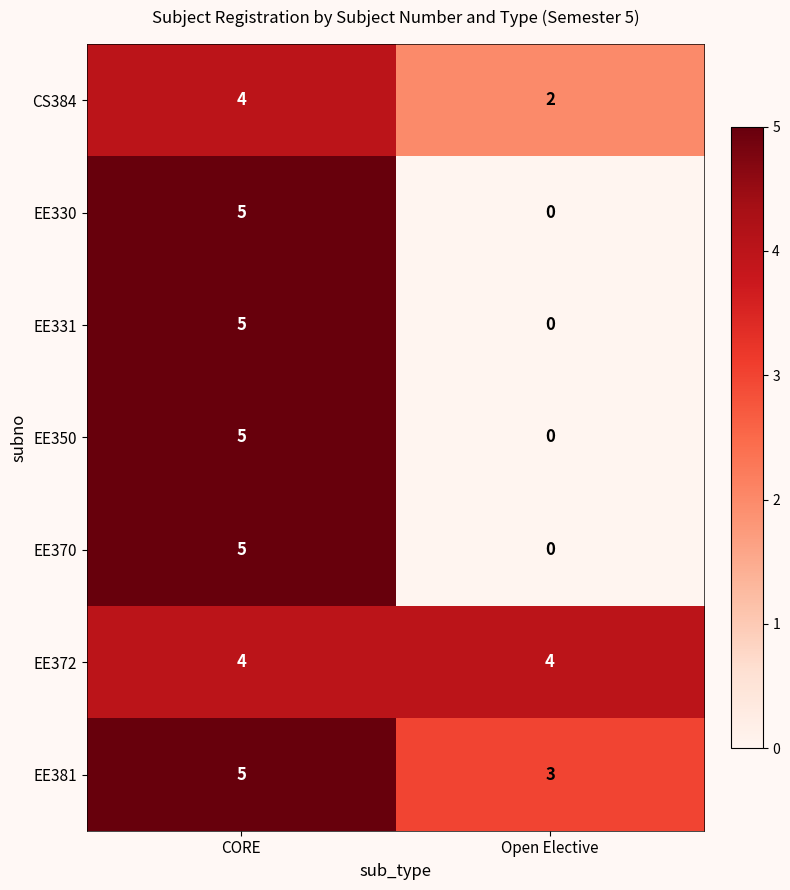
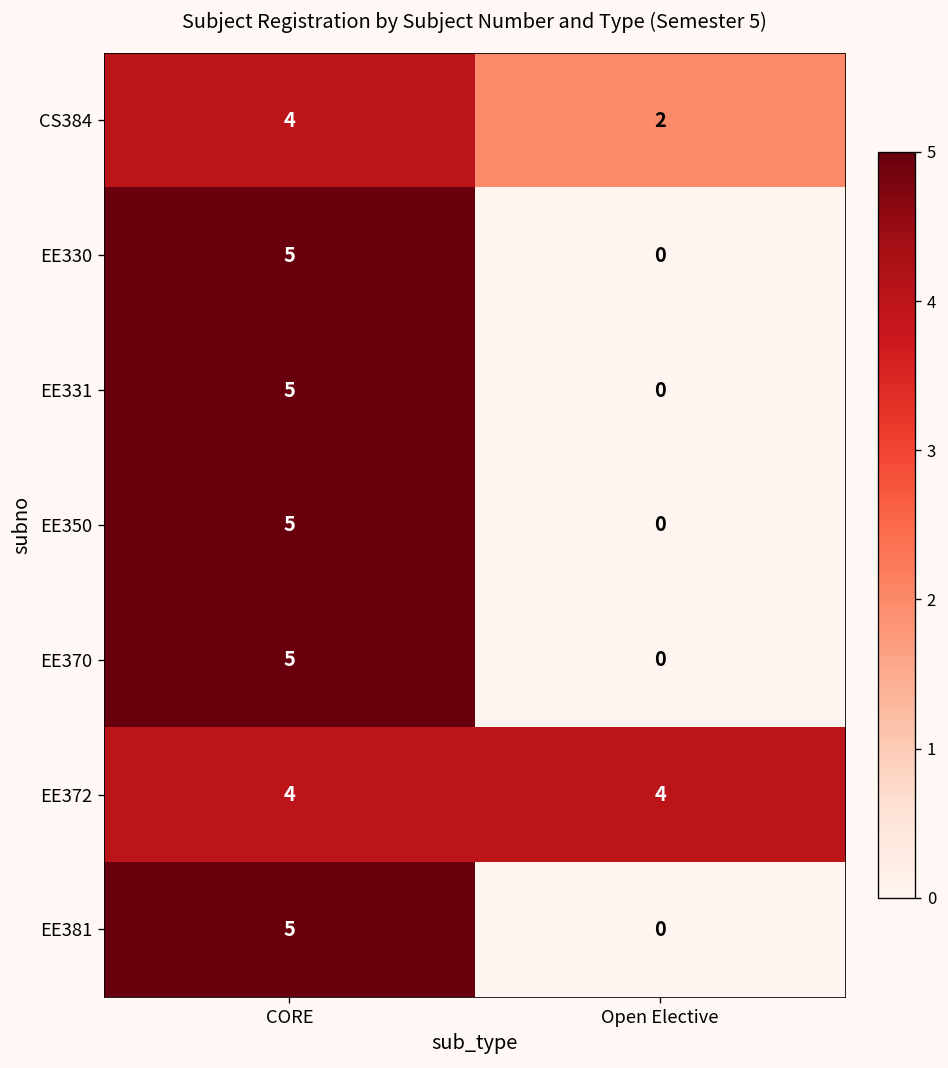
  {
    "CS384": {
      "CORE": 4,
      "Open Elective": 2
    },
    "EE330": {
      "CORE": 5,
      "Open Elective": 0
    },
    "EE331": {
      "CORE": 5,
      "Open Elective": 0
    },
    "EE350": {
      "CORE": 5,
      "Open Elective": 0
    },
    "EE370": {
      "CORE": 5,
      "Open Elective": 0
    },
    "EE372": {
      "CORE": 4,
      "Open Elective": 4
    },
    "EE381": {
      "CORE": 5,
-     "Open Elective": 3
+     "Open Elective": 0
    }
  }
